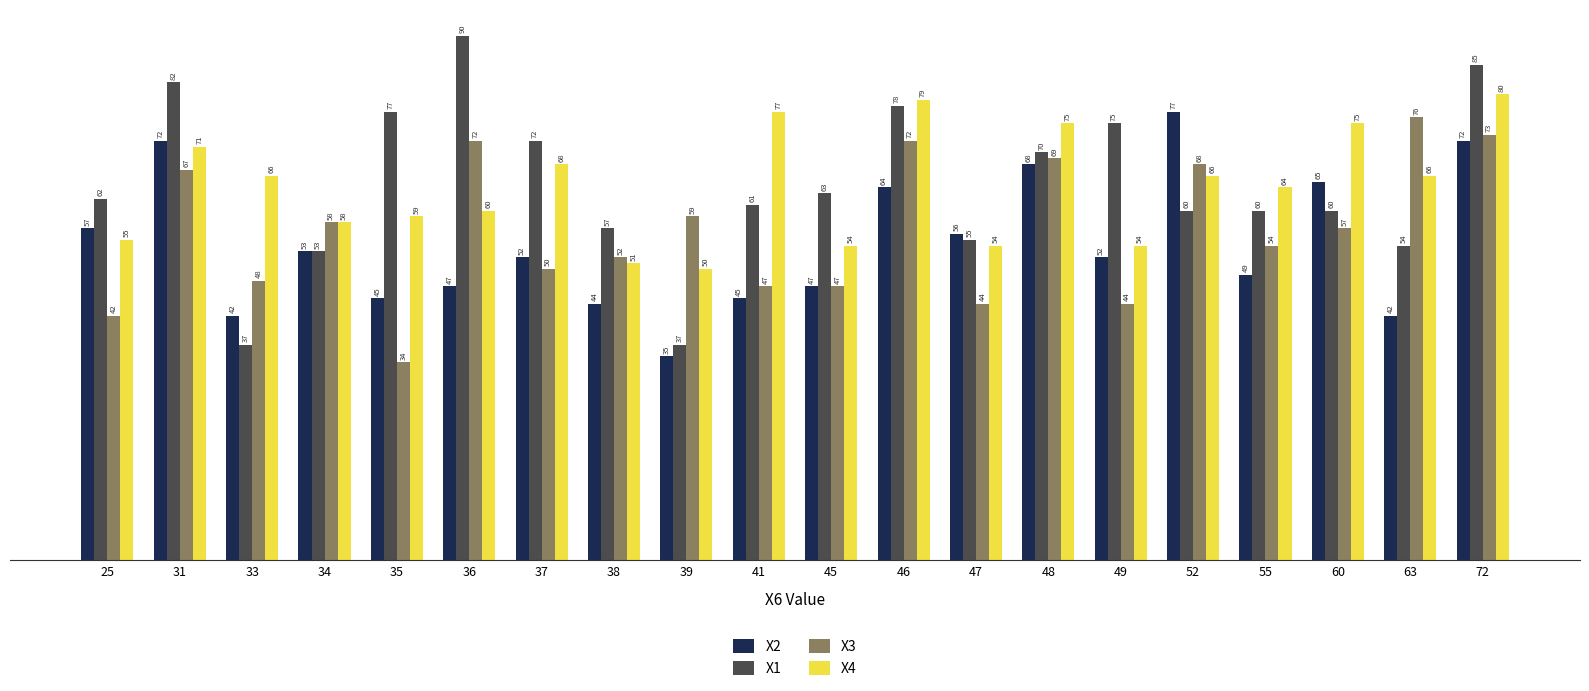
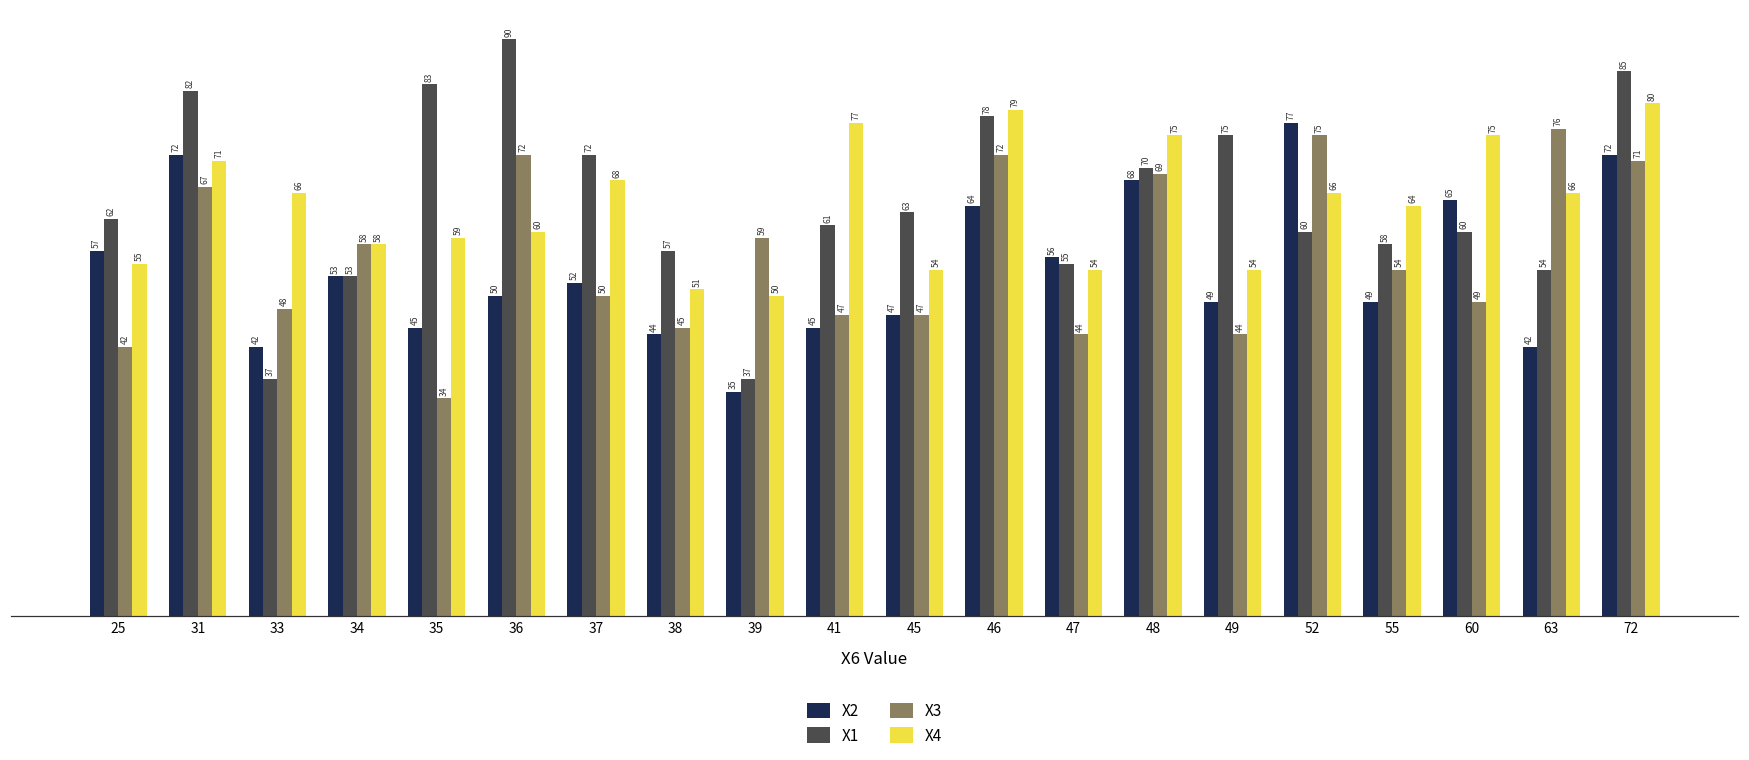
  {
    "X2": {
      "25": 57,
      "31": 72,
      "33": 42,
      "34": 53,
      "35": 45,
-     "36": 47,
+     "36": 50,
      "37": 52,
      "38": 44,
      "39": 35,
      "41": 45,
      "45": 47,
      "46": 64,
      "47": 56,
      "48": 68,
-     "49": 52,
+     "49": 49,
      "52": 77,
      "55": 49,
      "60": 65,
      "63": 42,
      "72": 72
    },
    "X1": {
      "25": 62,
      "31": 82,
      "33": 37,
      "34": 53,
-     "35": 77,
+     "35": 83,
      "36": 90,
      "37": 72,
      "38": 57,
      "39": 37,
      "41": 61,
      "45": 63,
      "46": 78,
      "47": 55,
      "48": 70,
      "49": 75,
      "52": 60,
-     "55": 60,
+     "55": 58,
      "60": 60,
      "63": 54,
      "72": 85
    },
    "X3": {
      "25": 42,
      "31": 67,
      "33": 48,
      "34": 58,
      "35": 34,
      "36": 72,
      "37": 50,
-     "38": 52,
+     "38": 45,
      "39": 59,
      "41": 47,
      "45": 47,
      "46": 72,
      "47": 44,
      "48": 69,
      "49": 44,
-     "52": 68,
+     "52": 75,
      "55": 54,
-     "60": 57,
+     "60": 49,
      "63": 76,
-     "72": 73
+     "72": 71
    },
    "X4": {
      "25": 55,
      "31": 71,
      "33": 66,
      "34": 58,
      "35": 59,
      "36": 60,
      "37": 68,
      "38": 51,
      "39": 50,
      "41": 77,
      "45": 54,
      "46": 79,
      "47": 54,
      "48": 75,
      "49": 54,
      "52": 66,
      "55": 64,
      "60": 75,
      "63": 66,
      "72": 80
    }
  }
